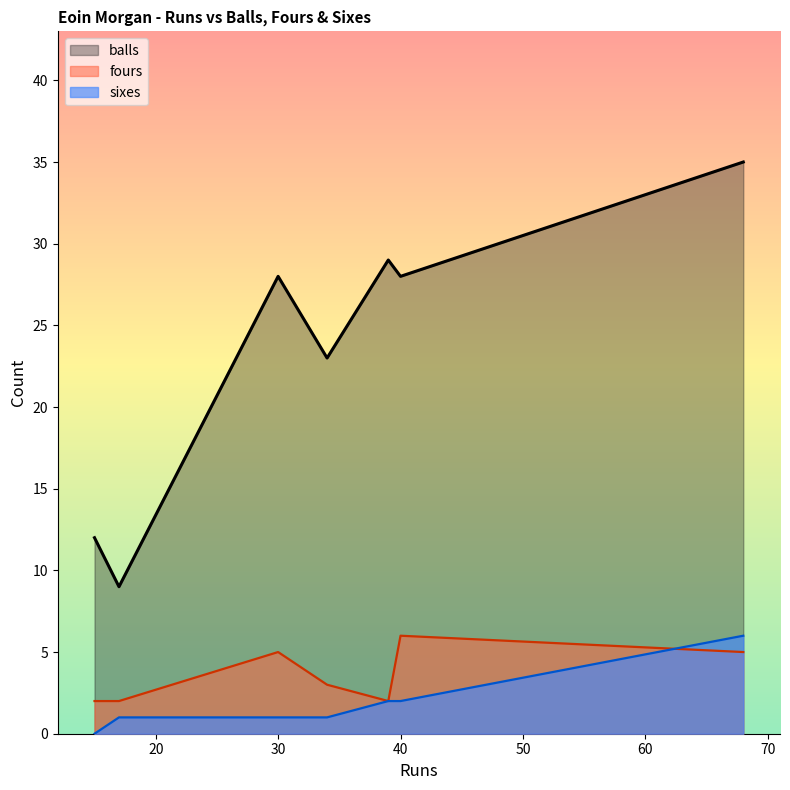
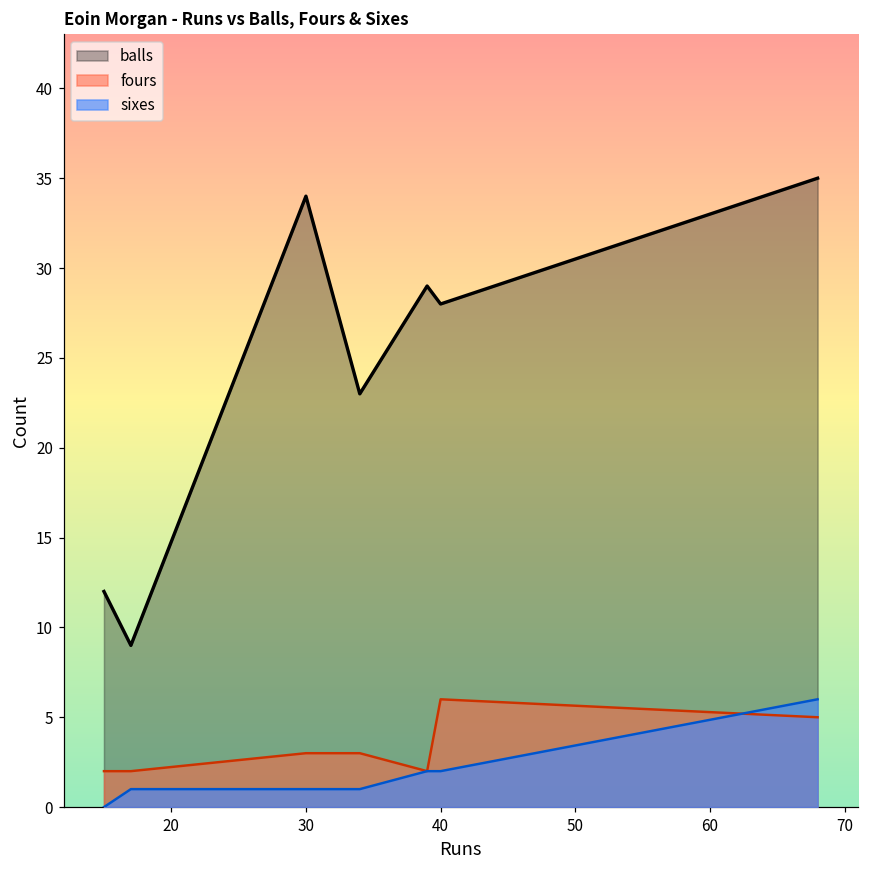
  {
    "balls": {
-     "30": 28,
+     "30": 34,
      "40": 28
    },
    "fours": {
-     "30": 5,
+     "30": 3,
      "40": 6
    },
    "sixes": {
      "30": 1,
      "40": 2
    }
  }
